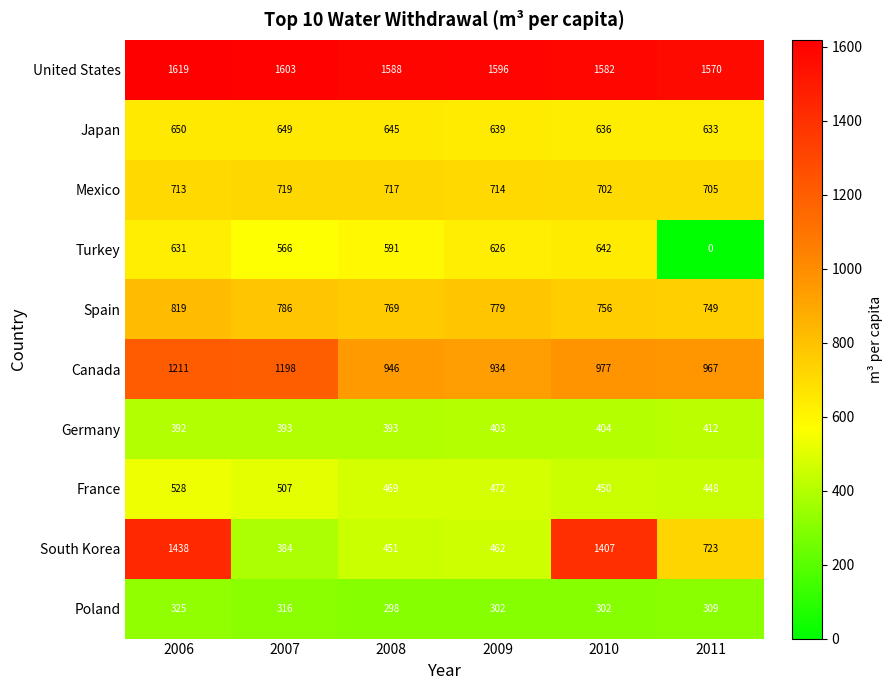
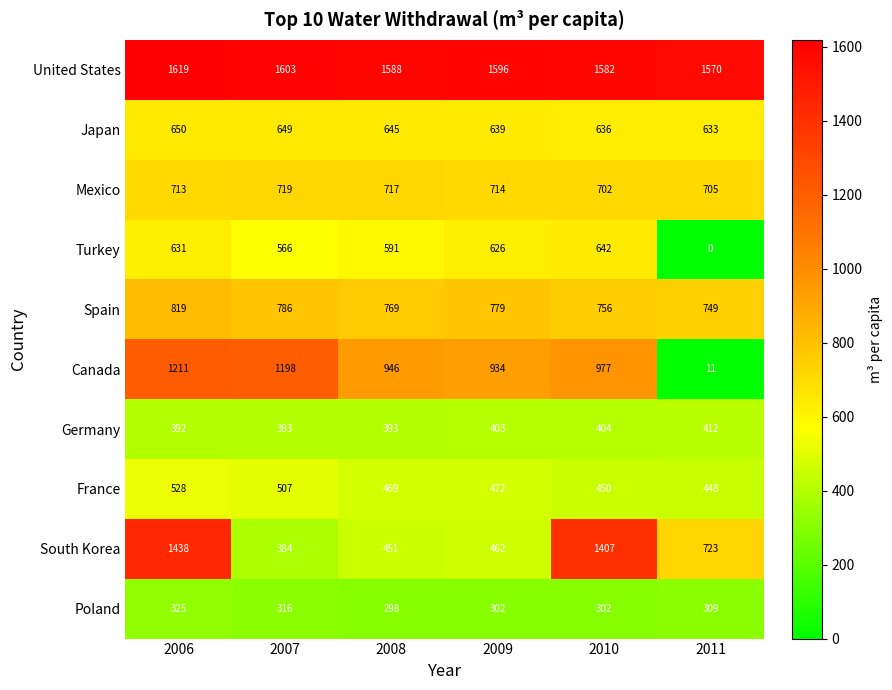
  {
    "United States": {
      "2006": 1619,
      "2007": 1603,
      "2008": 1588,
      "2009": 1596,
      "2010": 1582,
      "2011": 1570
    },
    "Japan": {
      "2006": 650,
      "2007": 649,
      "2008": 645,
      "2009": 639,
      "2010": 636,
      "2011": 633
    },
    "Mexico": {
      "2006": 713,
      "2007": 719,
      "2008": 717,
      "2009": 714,
      "2010": 702,
      "2011": 705
    },
    "Turkey": {
      "2006": 631,
      "2007": 566,
      "2008": 591,
      "2009": 626,
      "2010": 642,
      "2011": 0
    },
    "Spain": {
      "2006": 819,
      "2007": 786,
      "2008": 769,
      "2009": 779,
      "2010": 756,
      "2011": 749
    },
    "Canada": {
      "2006": 1211,
      "2007": 1198,
      "2008": 946,
      "2009": 934,
      "2010": 977,
-     "2011": 967
+     "2011": 11
    },
    "Germany": {
      "2006": 392,
      "2007": 393,
      "2008": 393,
      "2009": 403,
      "2010": 404,
      "2011": 412
    },
    "France": {
      "2006": 528,
      "2007": 507,
      "2008": 469,
      "2009": 472,
      "2010": 450,
      "2011": 448
    },
    "South Korea": {
      "2006": 1438,
      "2007": 384,
      "2008": 451,
      "2009": 462,
      "2010": 1407,
      "2011": 723
    },
    "Poland": {
      "2006": 325,
      "2007": 316,
      "2008": 298,
      "2009": 302,
      "2010": 302,
      "2011": 309
    }
  }
